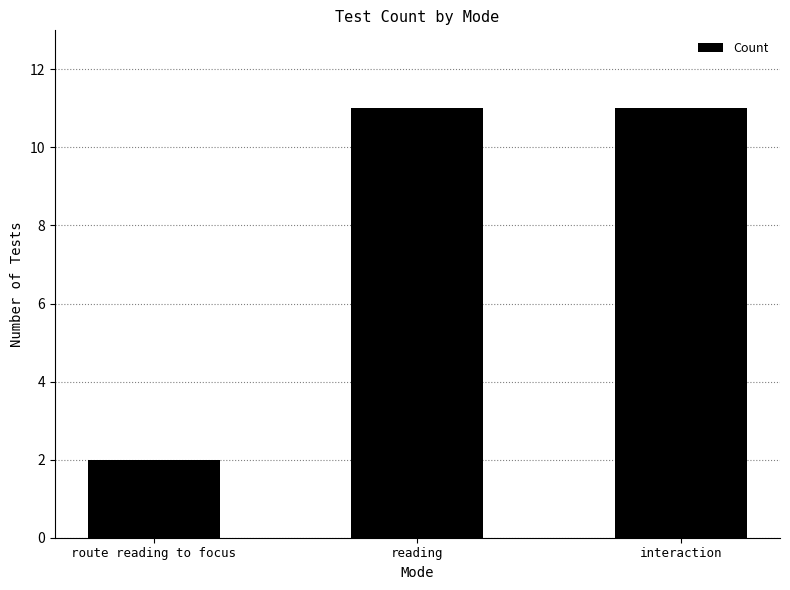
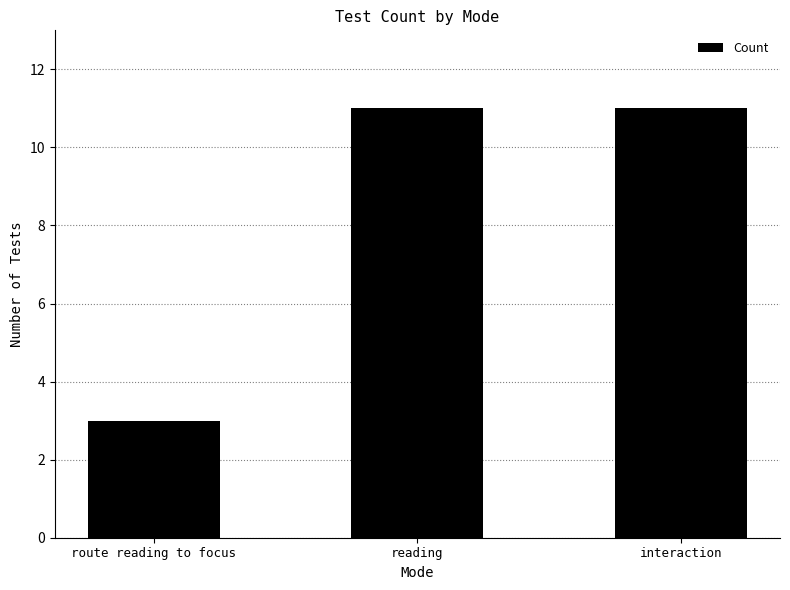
  {
-   "route reading to focus": 2,
+   "route reading to focus": 3,
    "reading": 11,
    "interaction": 11
  }
